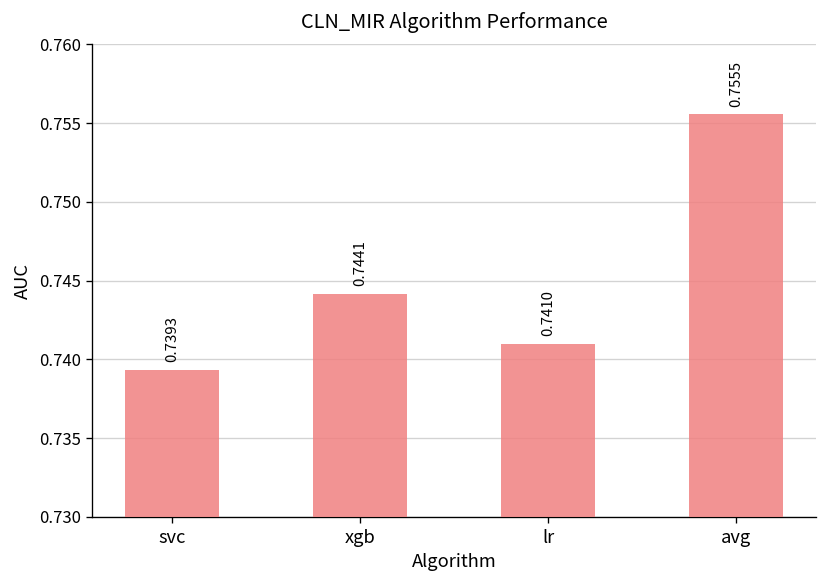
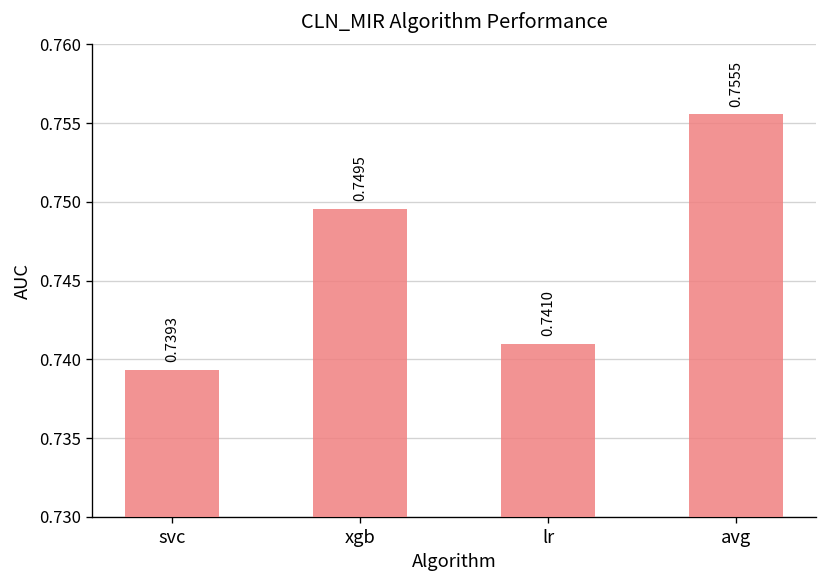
  {
    "svc": 0.7393,
-   "xgb": 0.7441,
+   "xgb": 0.7495,
    "lr": 0.7410,
    "avg": 0.7555
  }
